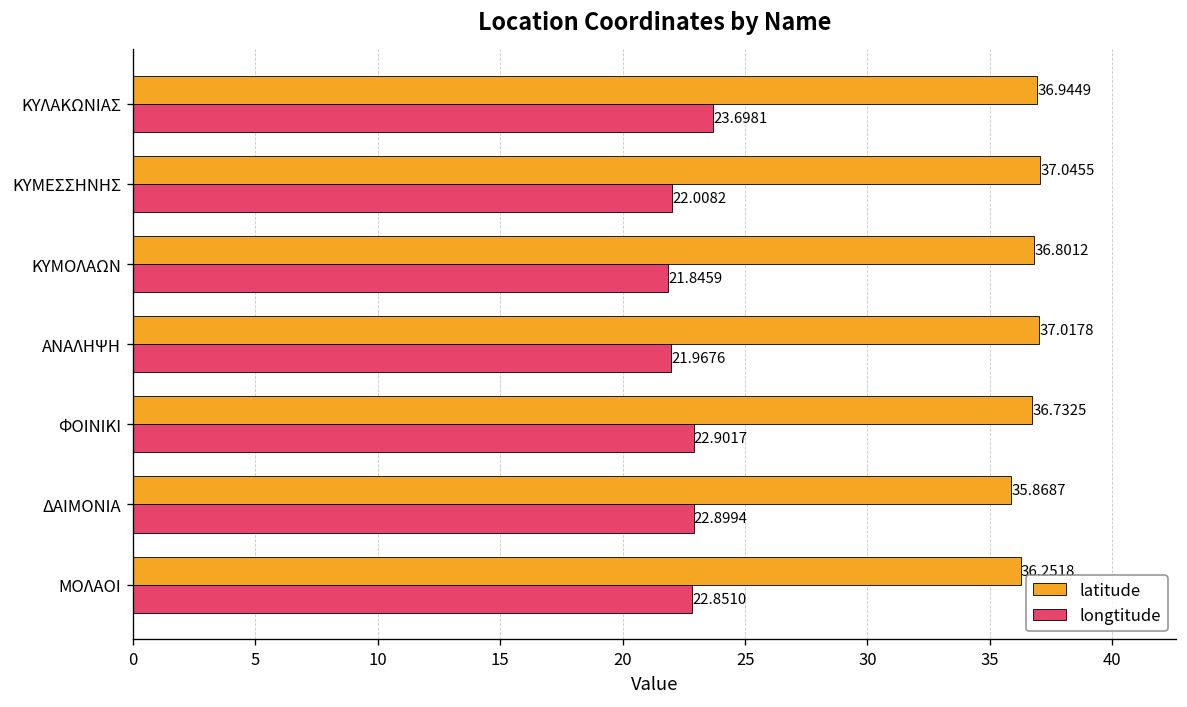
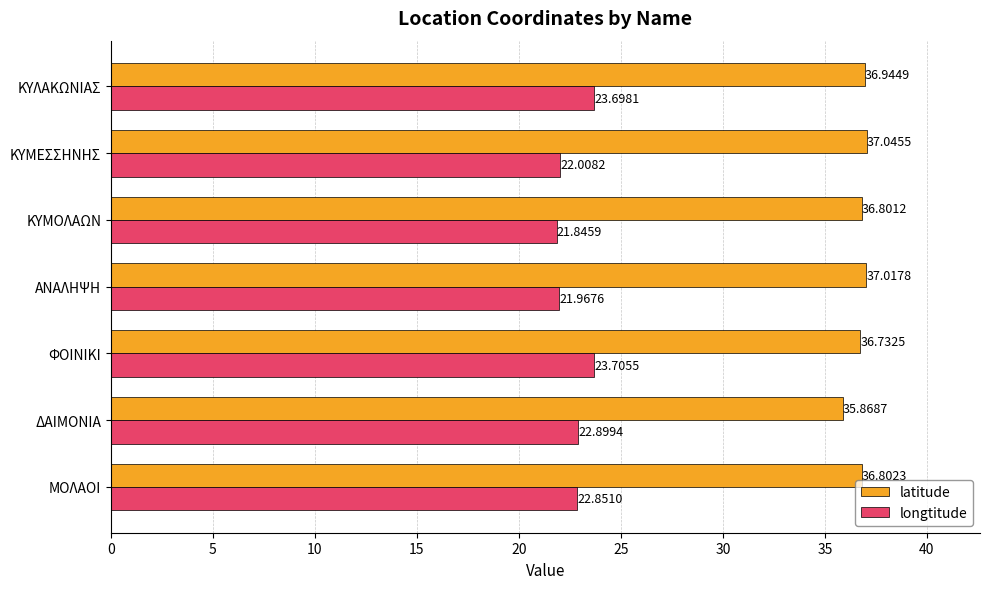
  {
    "latitude": {
-     "ΜΟΛΑΟΙ": 36.3
+     "ΜΟΛΑΟΙ": 36.8
    },
    "longtitude": {
      "ΚΥΛΑΚΩΝΙΑΣ": 23.6981,
      "ΚΥΜΕΣΣΗΝΗΣ": 22.0082,
      "ΚΥΜΟΛΑΩΝ": 21.8459,
      "ΑΝΑΛΗΨΗ": 21.9676,
-     "ΦΟΙΝΙΚΙ": 22.9017,
+     "ΦΟΙΝΙΚΙ": 23.7055,
      "ΔΑΙΜΟΝΙΑ": 22.8994,
      "ΜΟΛΑΟΙ": 22.8510
    }
  }
